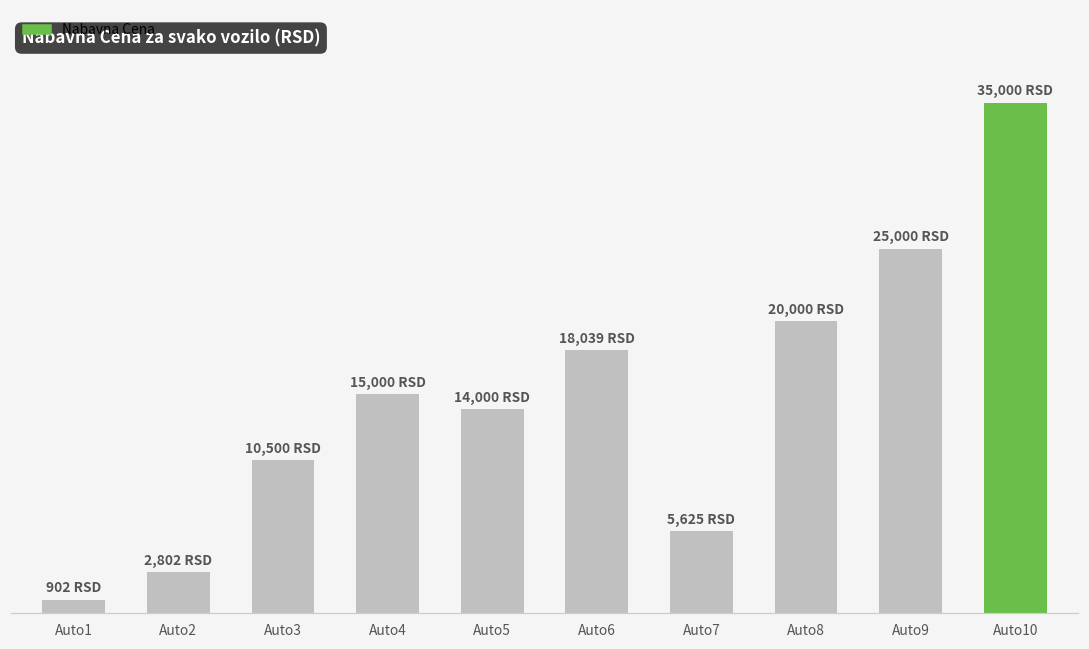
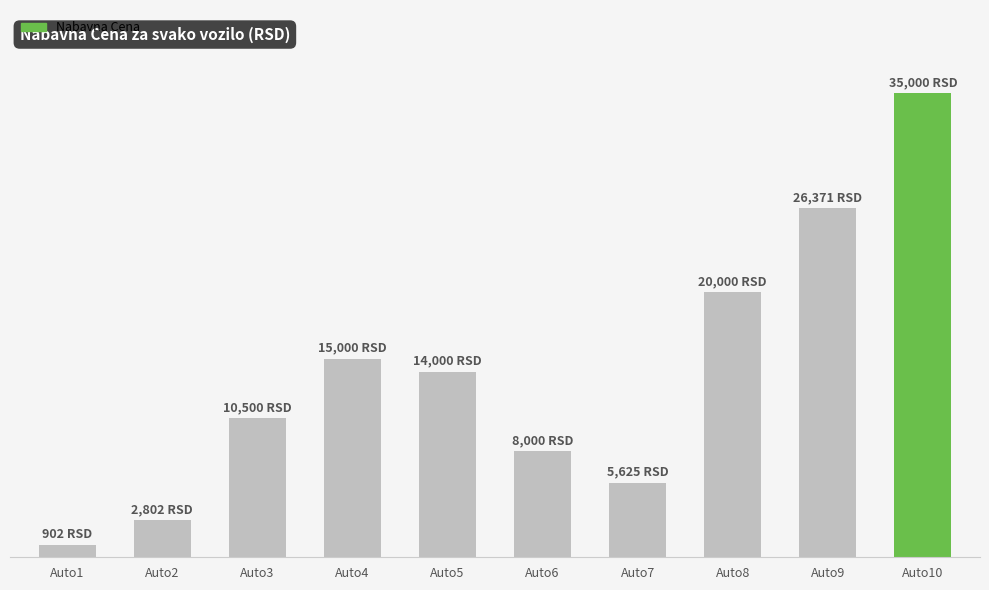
  {
    "Auto1": "902",
    "Auto2": "2,802",
    "Auto3": "10,500",
    "Auto4": "15,000",
    "Auto5": "14,000",
-   "Auto6": "18,039",
+   "Auto6": "8,000",
    "Auto7": "5,625",
    "Auto8": "20,000",
-   "Auto9": "25,000",
+   "Auto9": "26,371",
    "Auto10": "35,000"
  }
